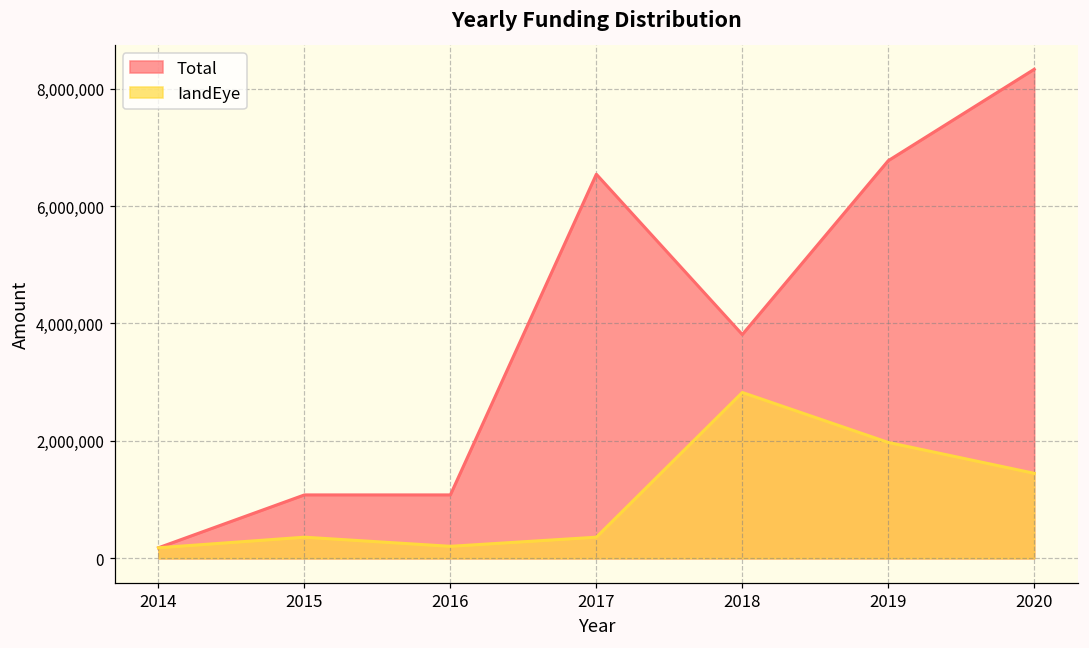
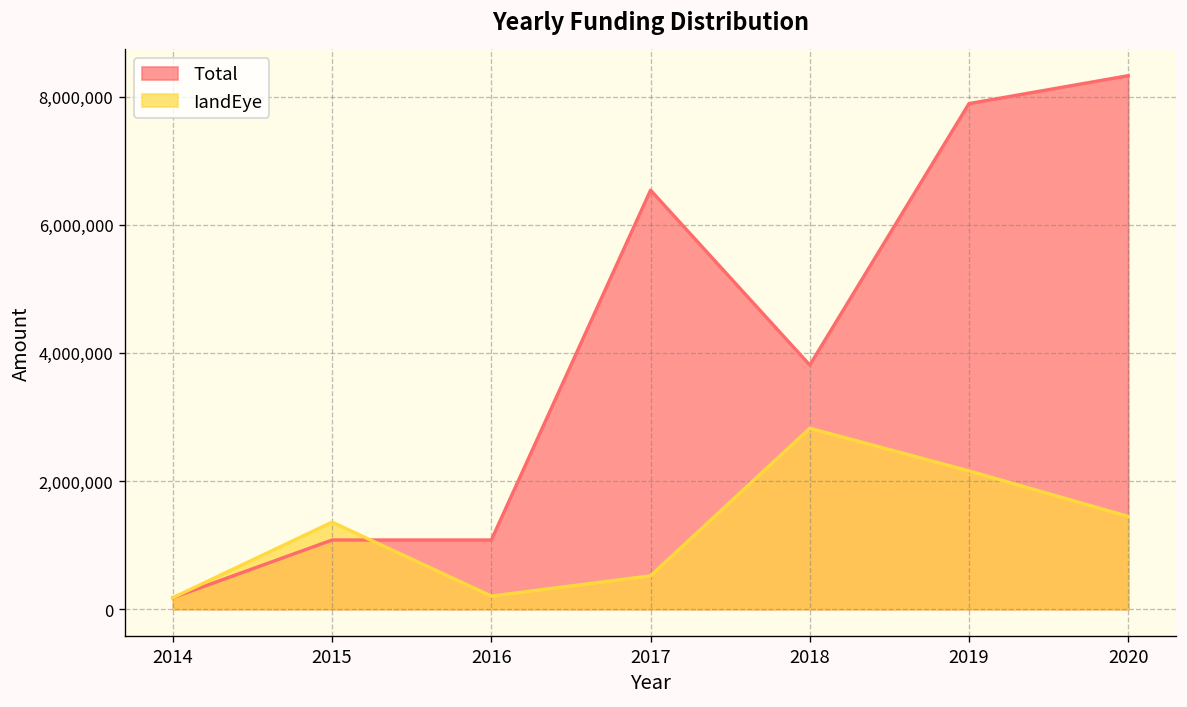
  {
    "Total": {
      "2015": "1,100,000",
      "2016": "1,100,000",
      "2017": "6,500,000",
      "2018": "3,800,000",
-     "2019": "6,800,000",
+     "2019": "7,900,000",
      "2020": "8,300,000"
    },
    "IandEye": {
-     "2015": "400,000",
+     "2015": "1,400,000",
      "2016": "200,000",
-     "2017": "400,000",
+     "2017": "500,000",
      "2018": "2,800,000",
-     "2019": "2,000,000",
+     "2019": "2,200,000",
      "2020": "1,400,000"
    }
  }
